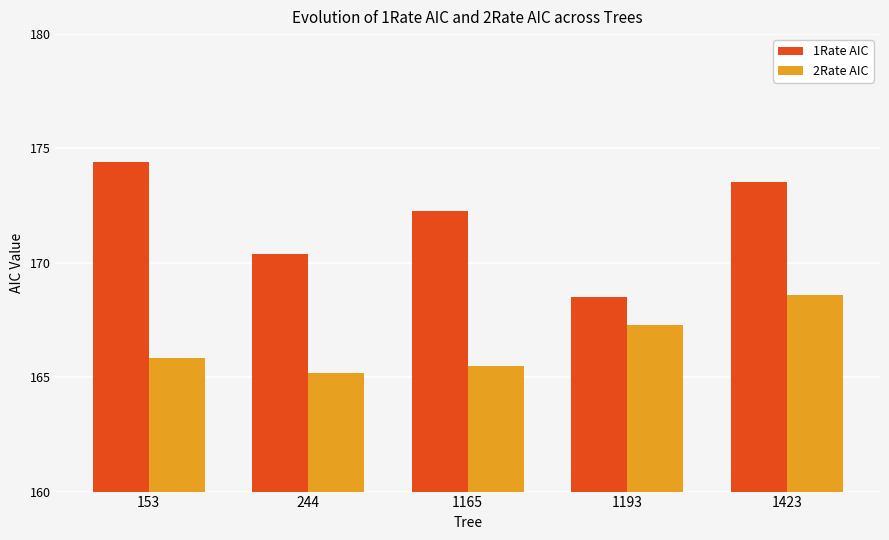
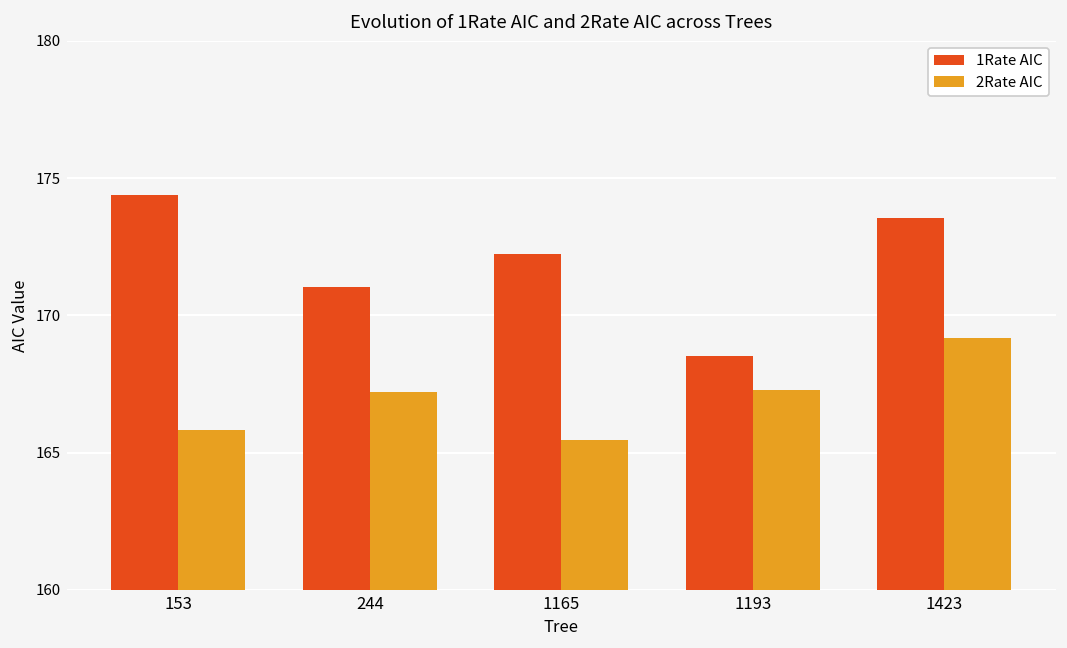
  {
    "1Rate AIC": {
      "153": 174.4,
-     "244": 170.4,
+     "244": 171.0,
      "1165": 172.3,
      "1193": 168.5,
      "1423": 173.5
    },
    "2Rate AIC": {
      "153": 165.8,
-     "244": 165.2,
+     "244": 167.2,
      "1165": 165.5,
      "1193": 167.3,
-     "1423": 168.6
+     "1423": 169.2
    }
  }
